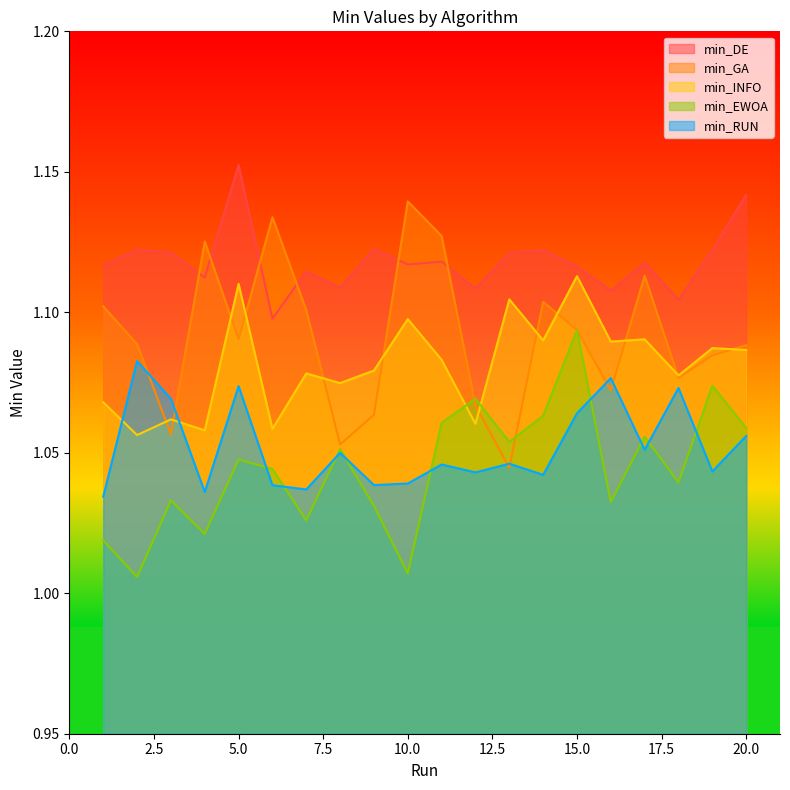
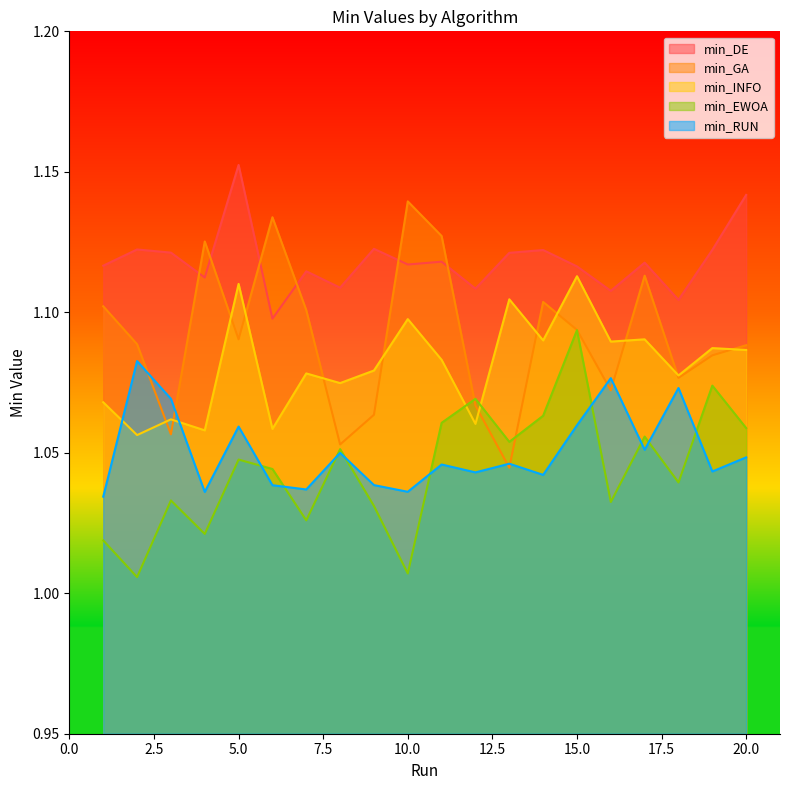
  {
    "min_DE": {
      "5.0": 1.152,
      "10.0": 1.117,
      "15.0": 1.116,
      "20.0": 1.142
    },
    "min_EWOA": {
      "5.0": 1.048,
      "10.0": 1.007,
      "20.0": 1.059
    },
    "min_RUN": {
-     "5.0": 1.074,
-     "10.0": 1.039,
-     "15.0": 1.064,
-     "20.0": 1.056
+     "5.0": 1.059,
+     "10.0": 1.036,
+     "15.0": 1.060,
+     "20.0": 1.048
    }
  }
